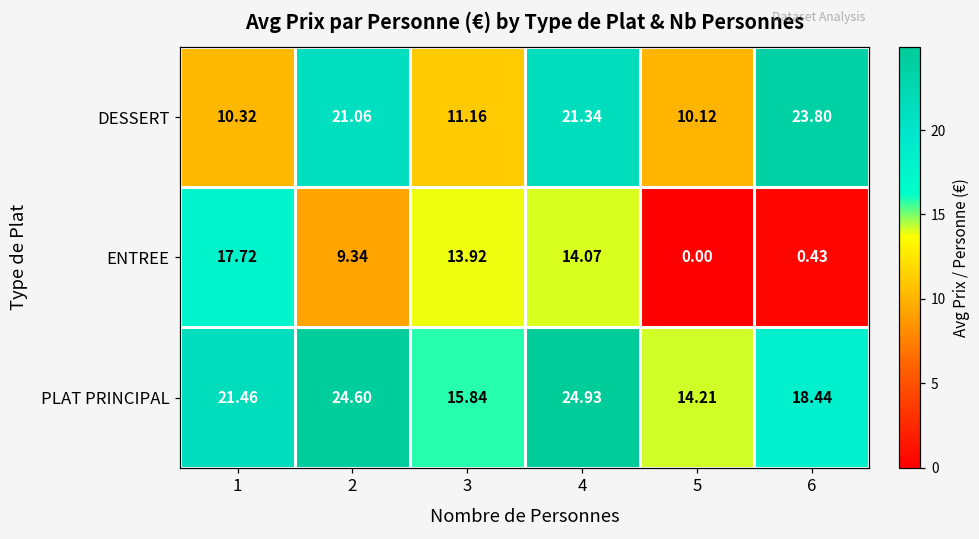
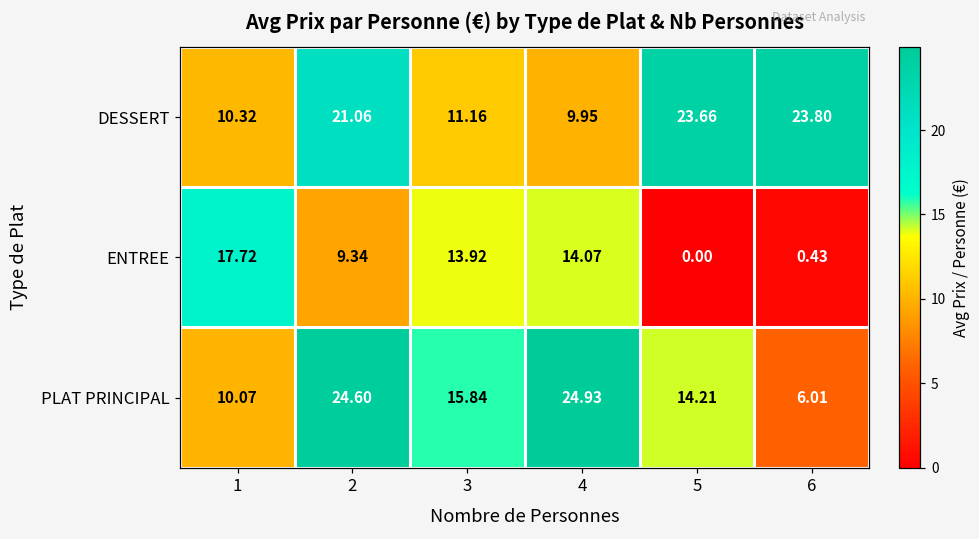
  {
    "DESSERT": {
      "1": 10.32,
      "2": 21.06,
      "3": 11.16,
-     "4": 21.34,
-     "5": 10.12,
+     "4": 9.95,
+     "5": 23.66,
      "6": 23.80
    },
    "ENTREE": {
      "1": 17.72,
      "2": 9.34,
      "3": 13.92,
      "4": 14.07,
      "5": 0.00,
      "6": 0.43
    },
    "PLAT PRINCIPAL": {
-     "1": 21.46,
+     "1": 10.07,
      "2": 24.60,
      "3": 15.84,
      "4": 24.93,
      "5": 14.21,
-     "6": 18.44
+     "6": 6.01
    }
  }
